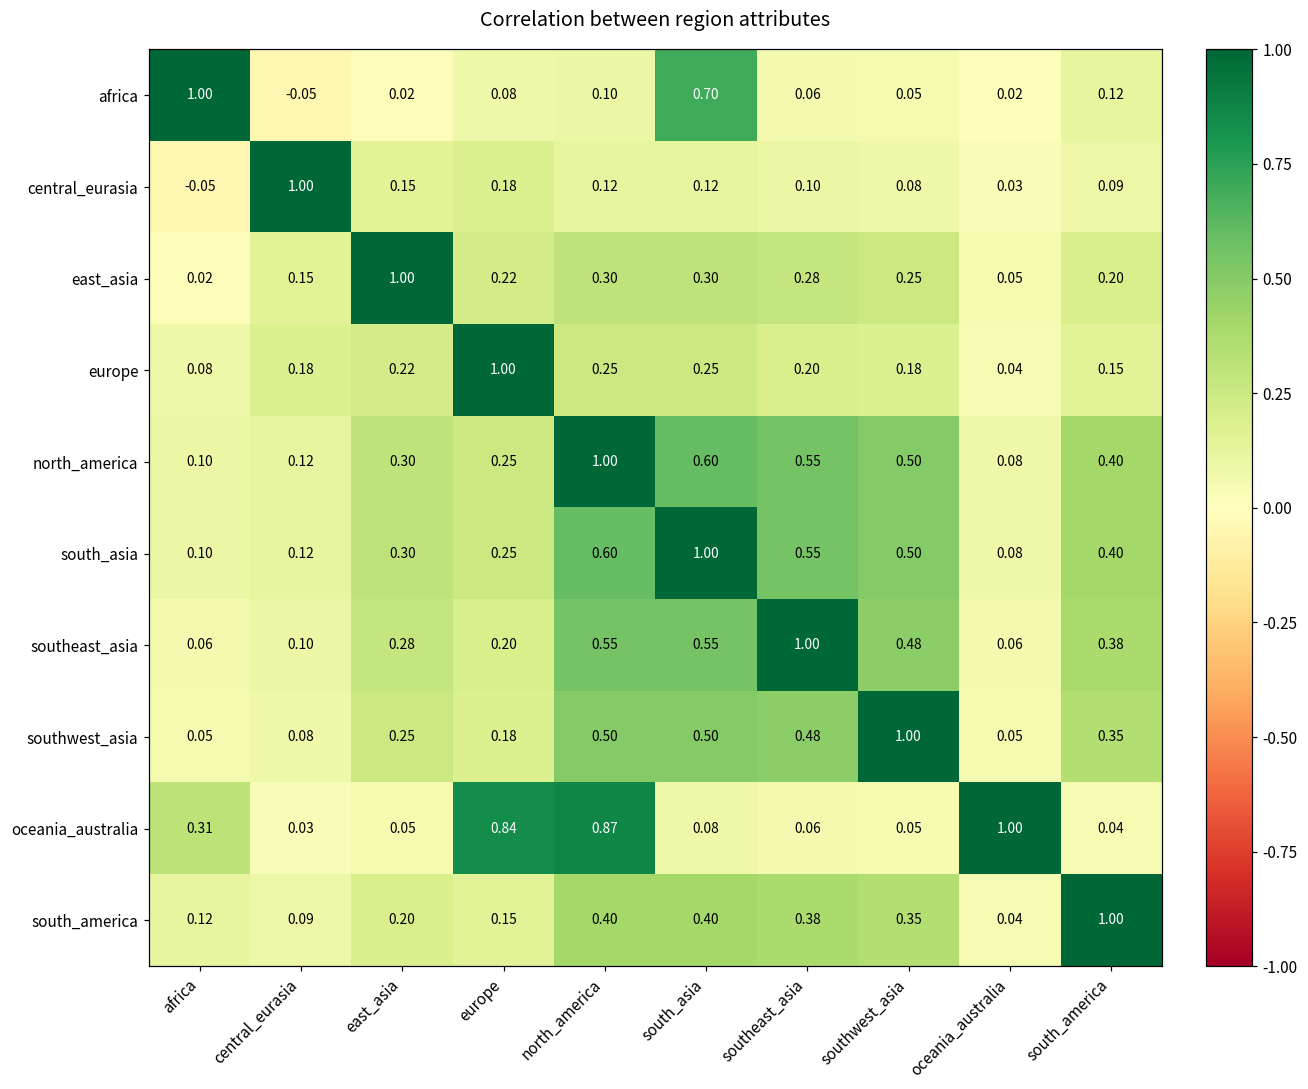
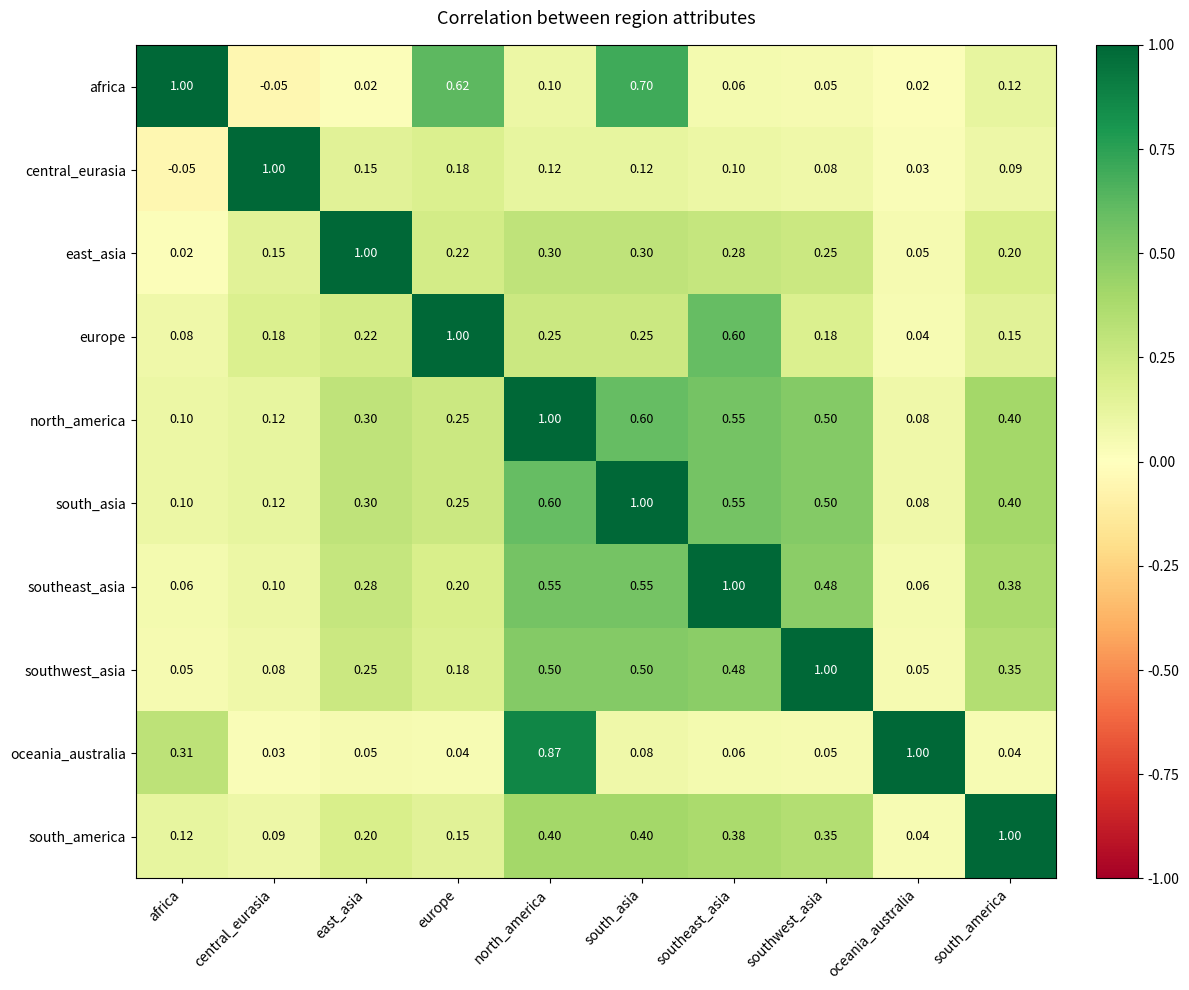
  {
    "africa": {
      "africa": 1.00,
      "central_eurasia": -0.05,
      "east_asia": 0.02,
-     "europe": 0.08,
+     "europe": 0.62,
      "north_america": 0.10,
      "south_asia": 0.70,
      "southeast_asia": 0.06,
      "southwest_asia": 0.05,
      "oceania_australia": 0.02,
      "south_america": 0.12
    },
    "central_eurasia": {
      "africa": -0.05,
      "central_eurasia": 1.00,
      "east_asia": 0.15,
      "europe": 0.18,
      "north_america": 0.12,
      "south_asia": 0.12,
      "southeast_asia": 0.10,
      "southwest_asia": 0.08,
      "oceania_australia": 0.03,
      "south_america": 0.09
    },
    "east_asia": {
      "africa": 0.02,
      "central_eurasia": 0.15,
      "east_asia": 1.00,
      "europe": 0.22,
      "north_america": 0.30,
      "south_asia": 0.30,
      "southeast_asia": 0.28,
      "southwest_asia": 0.25,
      "oceania_australia": 0.05,
      "south_america": 0.20
    },
    "europe": {
      "africa": 0.08,
      "central_eurasia": 0.18,
      "east_asia": 0.22,
      "europe": 1.00,
      "north_america": 0.25,
      "south_asia": 0.25,
-     "southeast_asia": 0.20,
+     "southeast_asia": 0.60,
      "southwest_asia": 0.18,
      "oceania_australia": 0.04,
      "south_america": 0.15
    },
    "north_america": {
      "africa": 0.10,
      "central_eurasia": 0.12,
      "east_asia": 0.30,
      "europe": 0.25,
      "north_america": 1.00,
      "south_asia": 0.60,
      "southeast_asia": 0.55,
      "southwest_asia": 0.50,
      "oceania_australia": 0.08,
      "south_america": 0.40
    },
    "south_asia": {
      "africa": 0.10,
      "central_eurasia": 0.12,
      "east_asia": 0.30,
      "europe": 0.25,
      "north_america": 0.60,
      "south_asia": 1.00,
      "southeast_asia": 0.55,
      "southwest_asia": 0.50,
      "oceania_australia": 0.08,
      "south_america": 0.40
    },
    "southeast_asia": {
      "africa": 0.06,
      "central_eurasia": 0.10,
      "east_asia": 0.28,
      "europe": 0.20,
      "north_america": 0.55,
      "south_asia": 0.55,
      "southeast_asia": 1.00,
      "southwest_asia": 0.48,
      "oceania_australia": 0.06,
      "south_america": 0.38
    },
    "southwest_asia": {
      "africa": 0.05,
      "central_eurasia": 0.08,
      "east_asia": 0.25,
      "europe": 0.18,
      "north_america": 0.50,
      "south_asia": 0.50,
      "southeast_asia": 0.48,
      "southwest_asia": 1.00,
      "oceania_australia": 0.05,
      "south_america": 0.35
    },
    "oceania_australia": {
      "africa": 0.31,
      "central_eurasia": 0.03,
      "east_asia": 0.05,
-     "europe": 0.84,
+     "europe": 0.04,
      "north_america": 0.87,
      "south_asia": 0.08,
      "southeast_asia": 0.06,
      "southwest_asia": 0.05,
      "oceania_australia": 1.00,
      "south_america": 0.04
    },
    "south_america": {
      "africa": 0.12,
      "central_eurasia": 0.09,
      "east_asia": 0.20,
      "europe": 0.15,
      "north_america": 0.40,
      "south_asia": 0.40,
      "southeast_asia": 0.38,
      "southwest_asia": 0.35,
      "oceania_australia": 0.04,
      "south_america": 1.00
    }
  }
